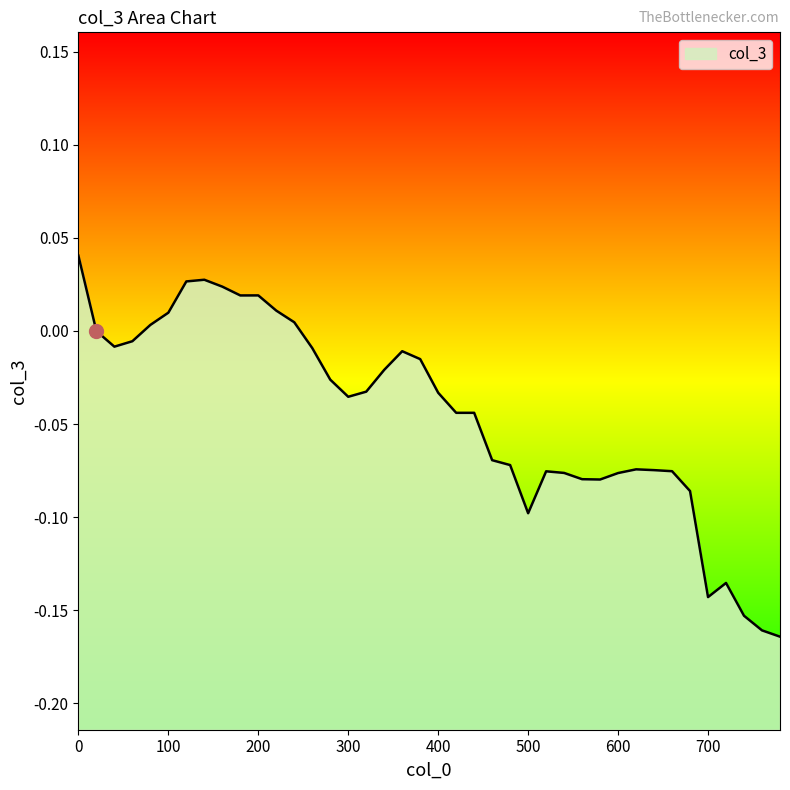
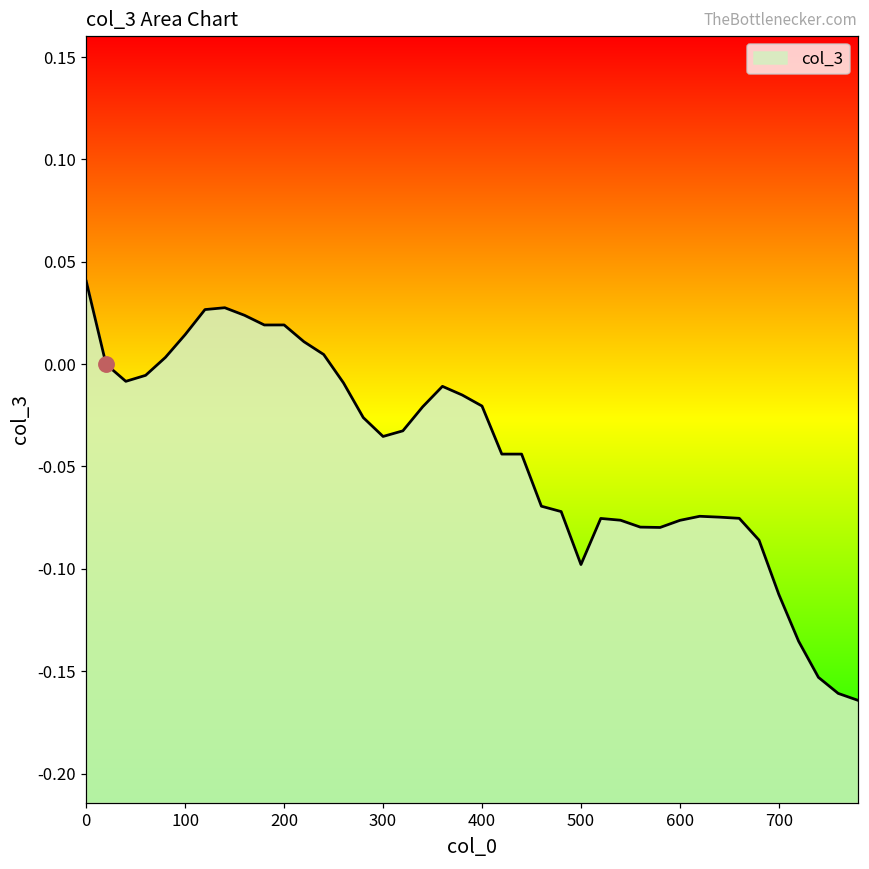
  {
    "col_3": {
      "0": 0.040,
-     "100": 0.010,
+     "100": 0.014,
      "200": 0.019,
      "300": -0.035,
-     "400": -0.033,
+     "400": -0.020,
      "500": -0.098,
      "600": -0.076,
-     "700": -0.143
+     "700": -0.113
    }
  }
